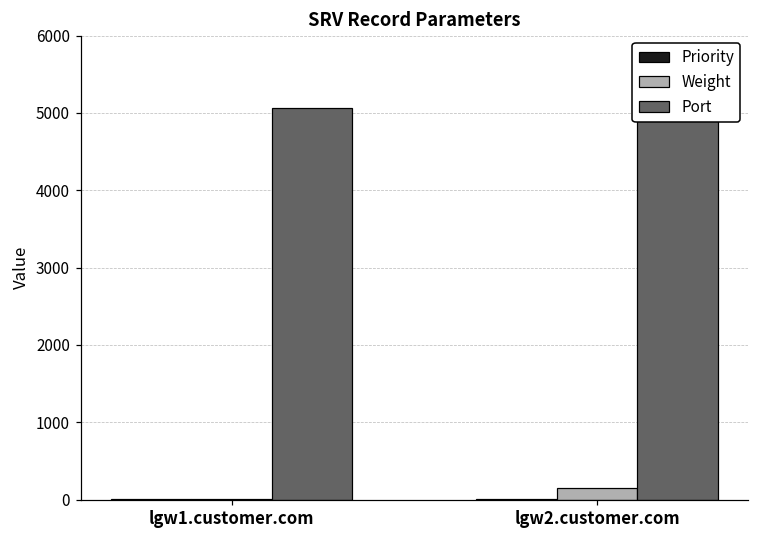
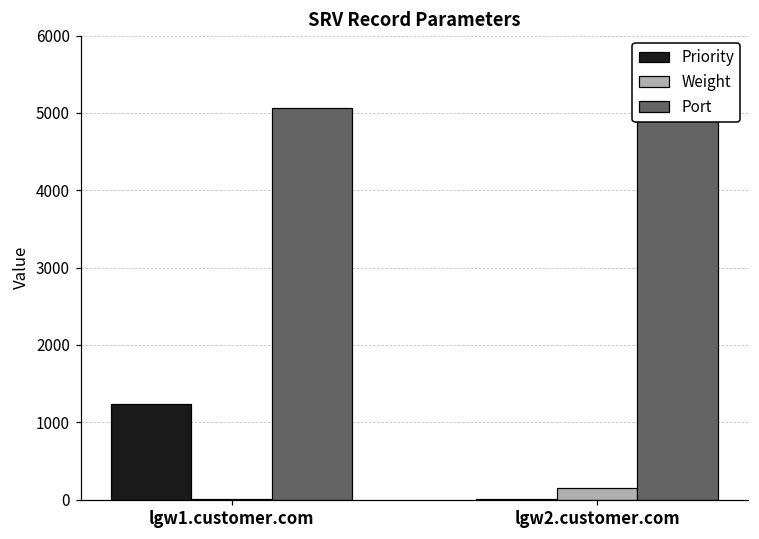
  {
    "Priority": {
-     "lgw1.customer.com": 0
+     "lgw1.customer.com": 1200
    },
    "Weight": {
      "lgw2.customer.com": 100
    },
    "Port": {
      "lgw1.customer.com": 5100
    }
  }
